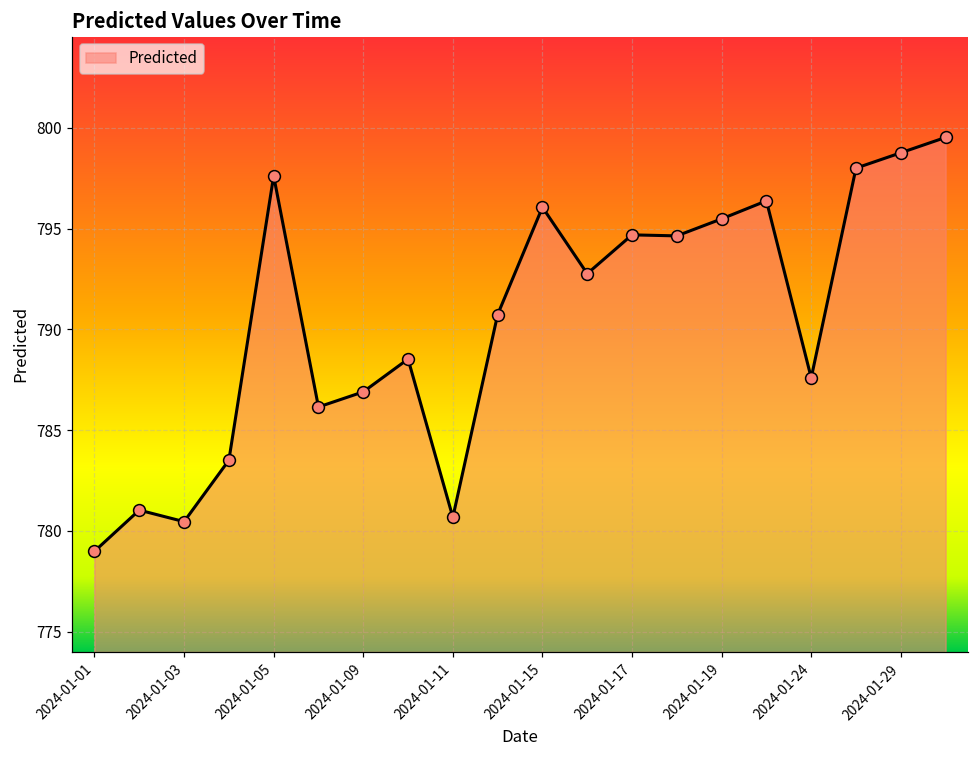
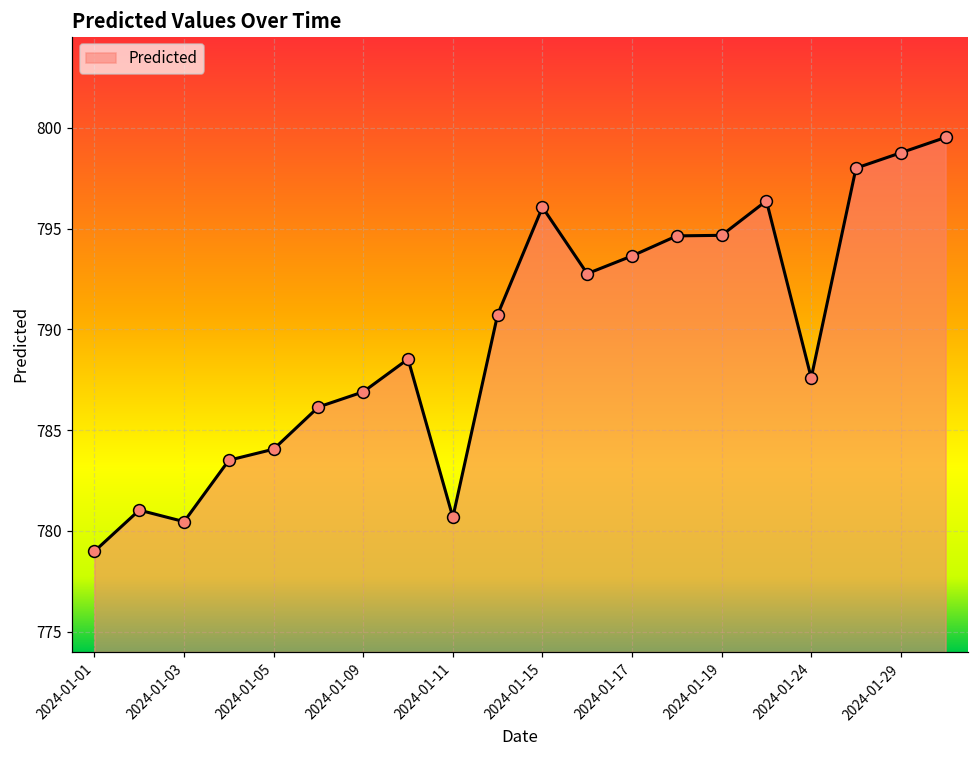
  {
    "2024-01-01": 779.0,
    "2024-01-03": 780.5,
-   "2024-01-05": 797.6,
+   "2024-01-05": 784.1,
    "2024-01-09": 786.9,
    "2024-01-11": 780.7,
    "2024-01-15": 796.1,
-   "2024-01-17": 794.7,
-   "2024-01-19": 795.5,
+   "2024-01-17": 793.6,
+   "2024-01-19": 794.7,
    "2024-01-24": 787.6,
    "2024-01-29": 798.8
  }
